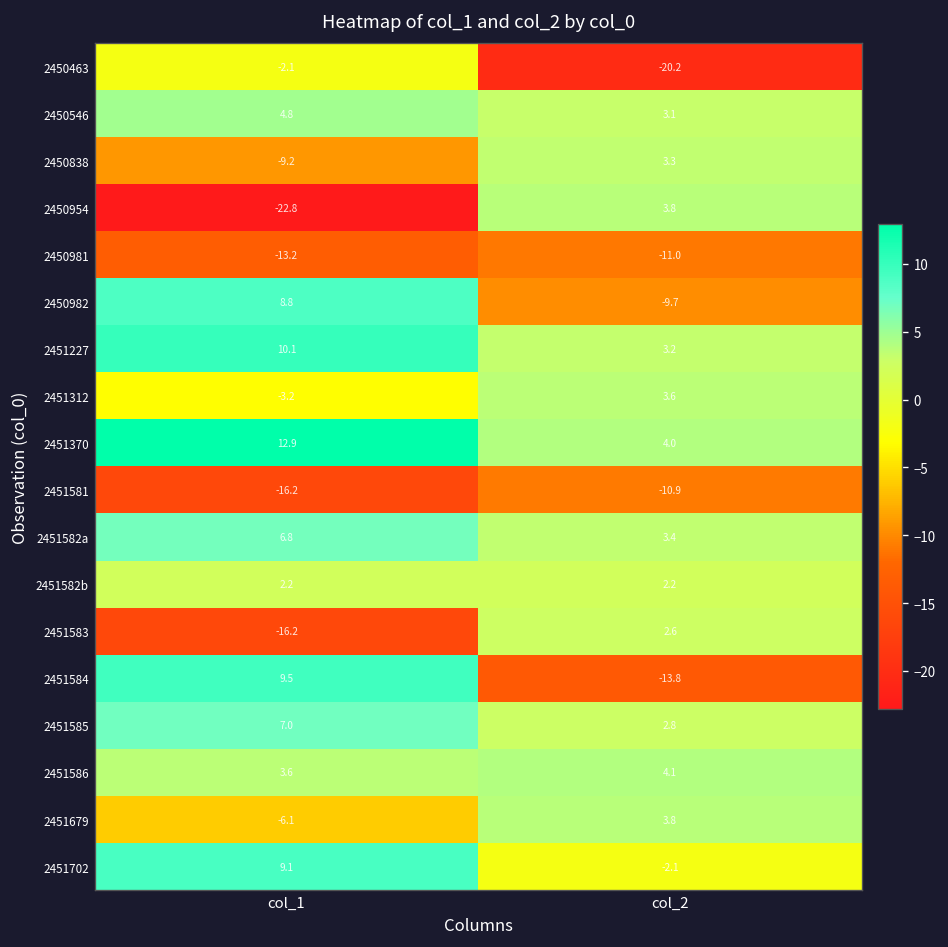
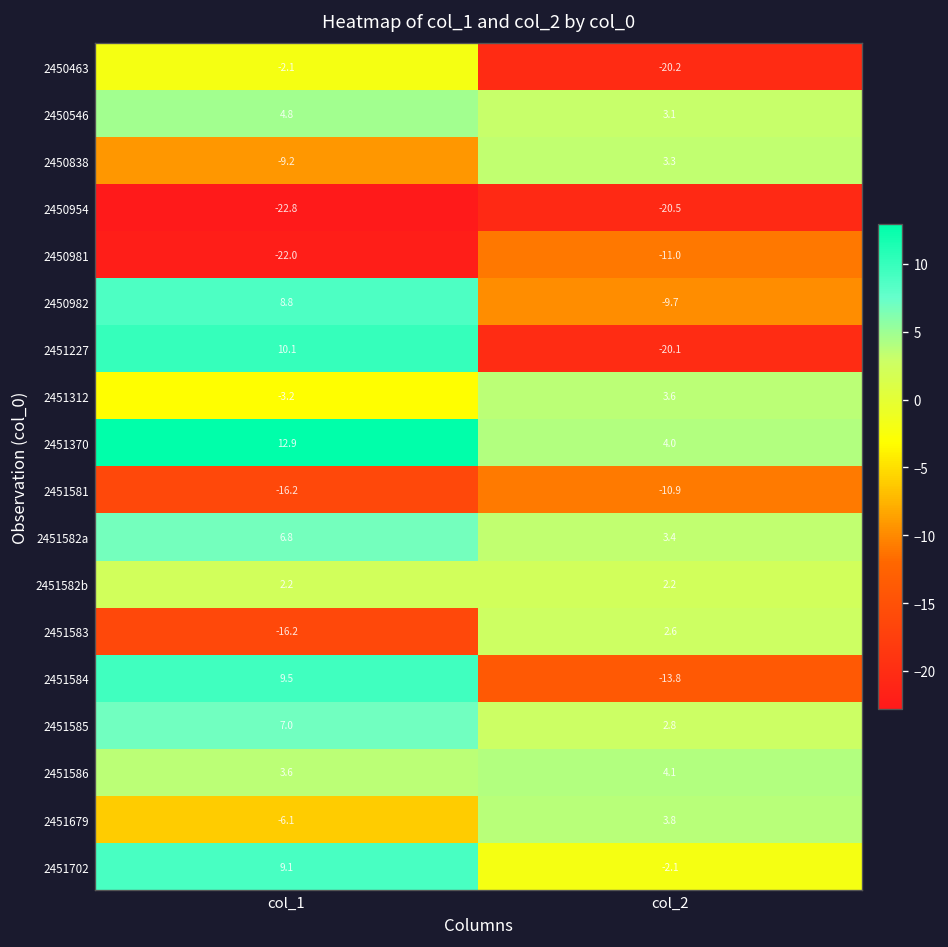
  {
    "2450463": {
      "col_1": -2.1,
      "col_2": -20.2
    },
    "2450546": {
      "col_1": 4.8,
      "col_2": 3.1
    },
    "2450838": {
      "col_1": -9.2,
      "col_2": 3.3
    },
    "2450954": {
      "col_1": -22.8,
-     "col_2": 3.8
+     "col_2": -20.5
    },
    "2450981": {
-     "col_1": -13.2,
+     "col_1": -22.0,
      "col_2": -11.0
    },
    "2450982": {
      "col_1": 8.8,
      "col_2": -9.7
    },
    "2451227": {
      "col_1": 10.1,
-     "col_2": 3.2
+     "col_2": -20.1
    },
    "2451312": {
      "col_1": -3.2,
      "col_2": 3.6
    },
    "2451370": {
      "col_1": 12.9,
      "col_2": 4.0
    },
    "2451581": {
      "col_1": -16.2,
      "col_2": -10.9
    },
    "2451582a": {
      "col_1": 6.8,
      "col_2": 3.4
    },
    "2451582b": {
      "col_1": 2.2,
      "col_2": 2.2
    },
    "2451583": {
      "col_1": -16.2,
      "col_2": 2.6
    },
    "2451584": {
      "col_1": 9.5,
      "col_2": -13.8
    },
    "2451585": {
      "col_1": 7.0,
      "col_2": 2.8
    },
    "2451586": {
      "col_1": 3.6,
      "col_2": 4.1
    },
    "2451679": {
      "col_1": -6.1,
      "col_2": 3.8
    },
    "2451702": {
      "col_1": 9.1,
      "col_2": -2.1
    }
  }
